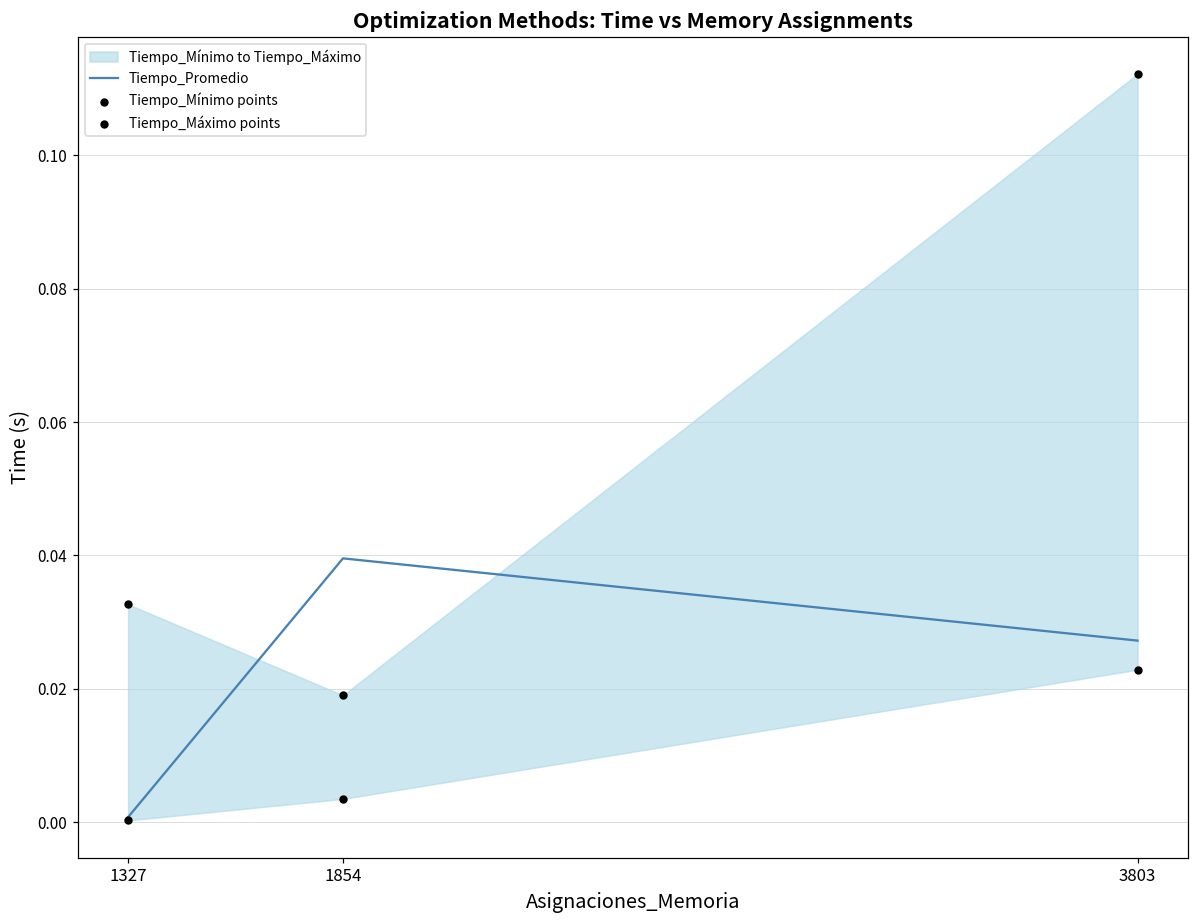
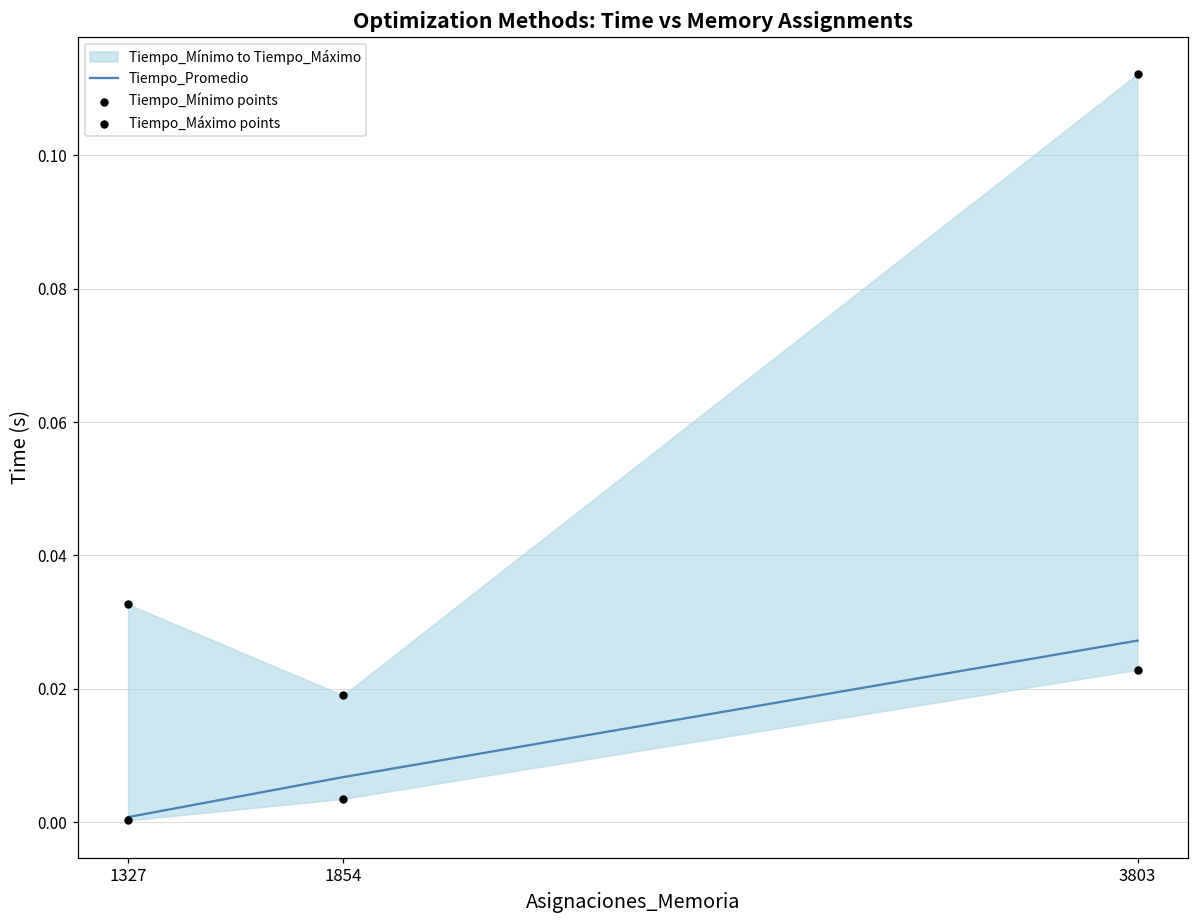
  {
    "Tiempo_Promedio": {
      "1327": 0.001,
-     "1854": 0.040,
+     "1854": 0.007,
      "3803": 0.027
    }
  }
